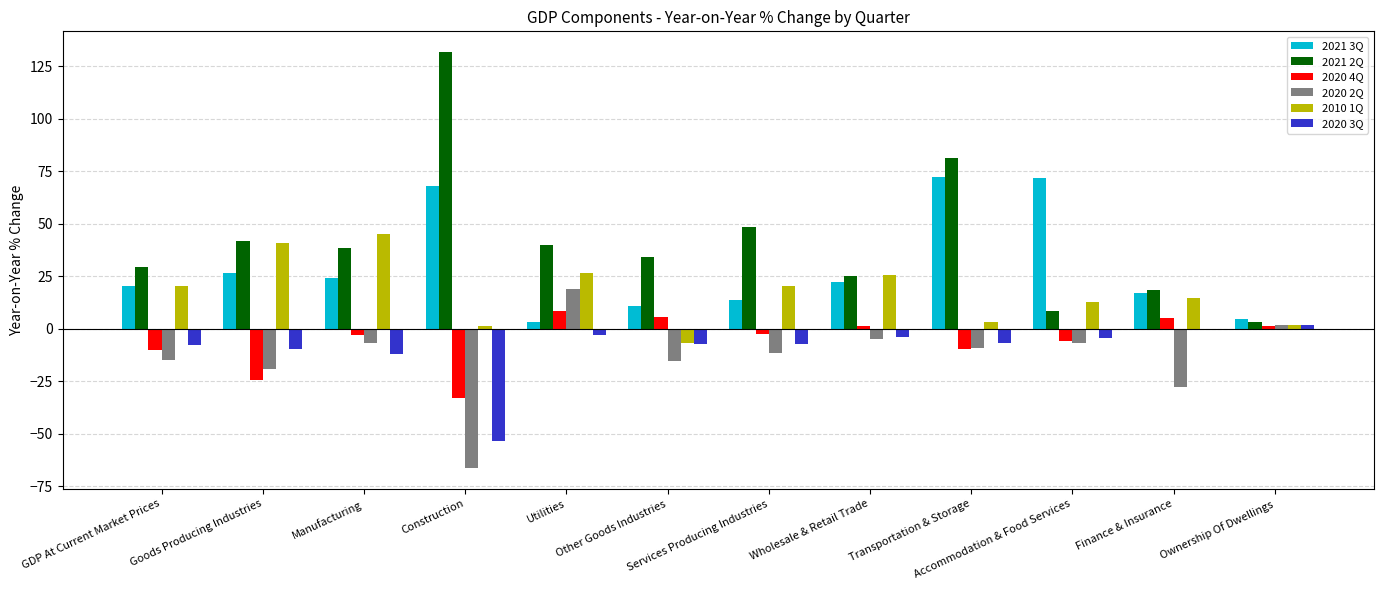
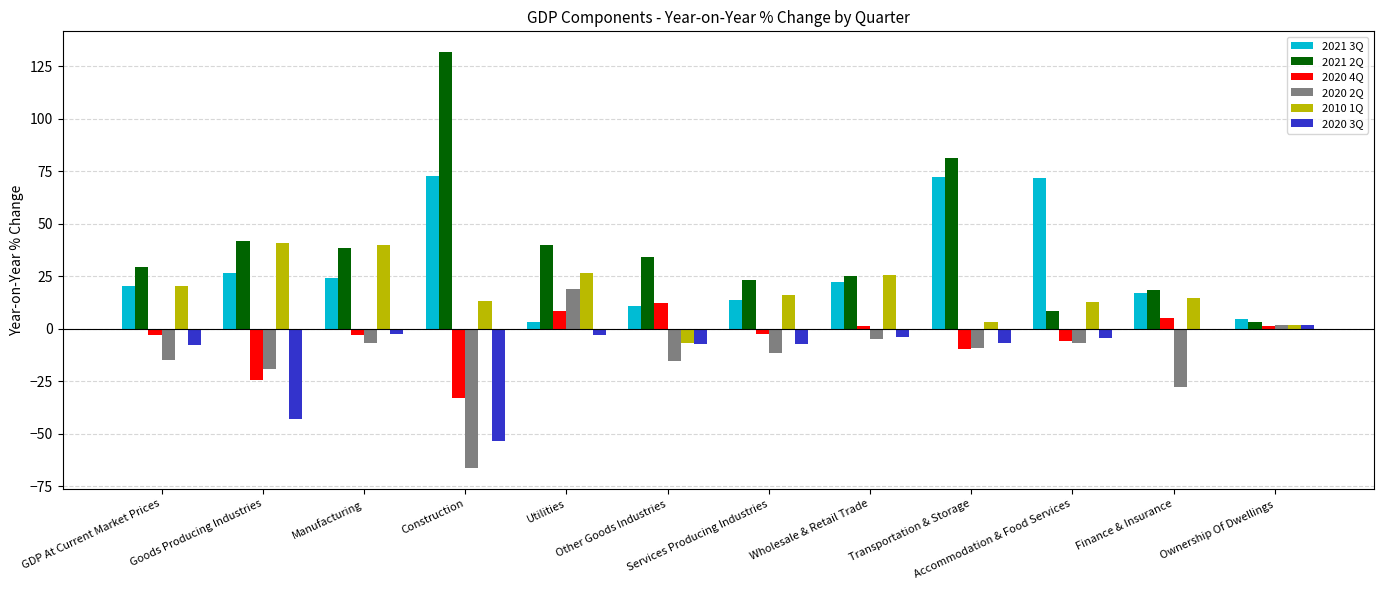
  {
    "2021 3Q": {
      "GDP At Current Market Prices": 21,
      "Goods Producing Industries": 27,
      "Manufacturing": 24,
-     "Construction": 68,
+     "Construction": 73,
      "Utilities": 3,
      "Other Goods Industries": 11,
      "Services Producing Industries": 14,
      "Wholesale & Retail Trade": 22,
      "Transportation & Storage": 72,
      "Accommodation & Food Services": 72,
      "Finance & Insurance": 17,
      "Ownership Of Dwellings": 5
    },
    "2021 2Q": {
      "GDP At Current Market Prices": 30,
      "Goods Producing Industries": 42,
      "Manufacturing": 39,
      "Construction": 132,
      "Utilities": 40,
      "Other Goods Industries": 34,
-     "Services Producing Industries": 48,
+     "Services Producing Industries": 23,
      "Wholesale & Retail Trade": 25,
      "Transportation & Storage": 81,
      "Accommodation & Food Services": 8,
      "Finance & Insurance": 19,
      "Ownership Of Dwellings": 3
    },
    "2020 4Q": {
-     "GDP At Current Market Prices": -10,
+     "GDP At Current Market Prices": -3,
      "Goods Producing Industries": -25,
      "Manufacturing": -3,
      "Construction": -33,
      "Utilities": 9,
-     "Other Goods Industries": 5,
+     "Other Goods Industries": 12,
      "Services Producing Industries": -3,
      "Wholesale & Retail Trade": 1,
      "Transportation & Storage": -10,
      "Accommodation & Food Services": -6,
      "Finance & Insurance": 5,
      "Ownership Of Dwellings": 1
    },
    "2020 2Q": {
      "GDP At Current Market Prices": -15,
      "Goods Producing Industries": -19,
      "Manufacturing": -7,
      "Construction": -66,
      "Utilities": 19,
      "Other Goods Industries": -16,
      "Services Producing Industries": -11,
      "Wholesale & Retail Trade": -5,
      "Transportation & Storage": -9,
      "Accommodation & Food Services": -7,
      "Finance & Insurance": -28,
      "Ownership Of Dwellings": 2
    },
    "2010 1Q": {
      "GDP At Current Market Prices": 20,
      "Goods Producing Industries": 41,
-     "Manufacturing": 45,
-     "Construction": 1,
+     "Manufacturing": 40,
+     "Construction": 13,
      "Utilities": 27,
      "Other Goods Industries": -7,
-     "Services Producing Industries": 21,
+     "Services Producing Industries": 16,
      "Wholesale & Retail Trade": 25,
      "Transportation & Storage": 3,
      "Accommodation & Food Services": 13,
      "Finance & Insurance": 15,
      "Ownership Of Dwellings": 2
    },
    "2020 3Q": {
      "GDP At Current Market Prices": -8,
-     "Goods Producing Industries": -10,
-     "Manufacturing": -12,
+     "Goods Producing Industries": -43,
+     "Manufacturing": -3,
      "Construction": -53,
      "Utilities": -3,
      "Other Goods Industries": -7,
      "Services Producing Industries": -7,
      "Wholesale & Retail Trade": -4,
      "Transportation & Storage": -7,
      "Accommodation & Food Services": -4,
      "Ownership Of Dwellings": 2
    }
  }
